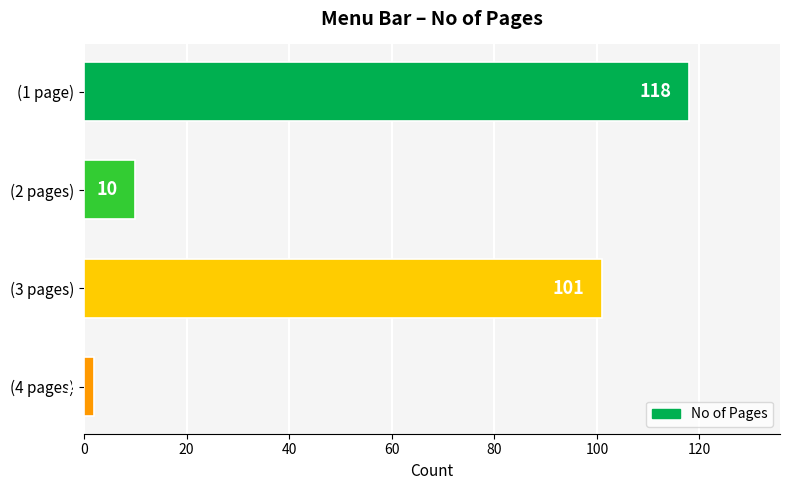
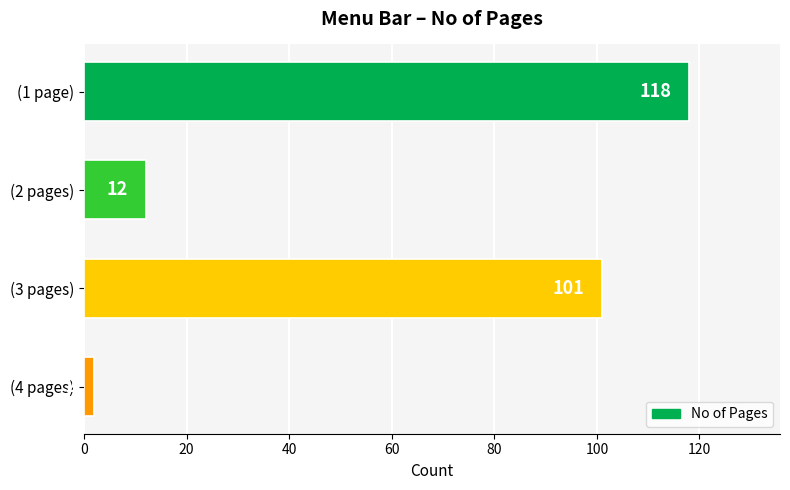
  {
    "(1 page)": 118,
-   "(2 pages)": 10,
+   "(2 pages)": 12,
    "(3 pages)": 101
  }
